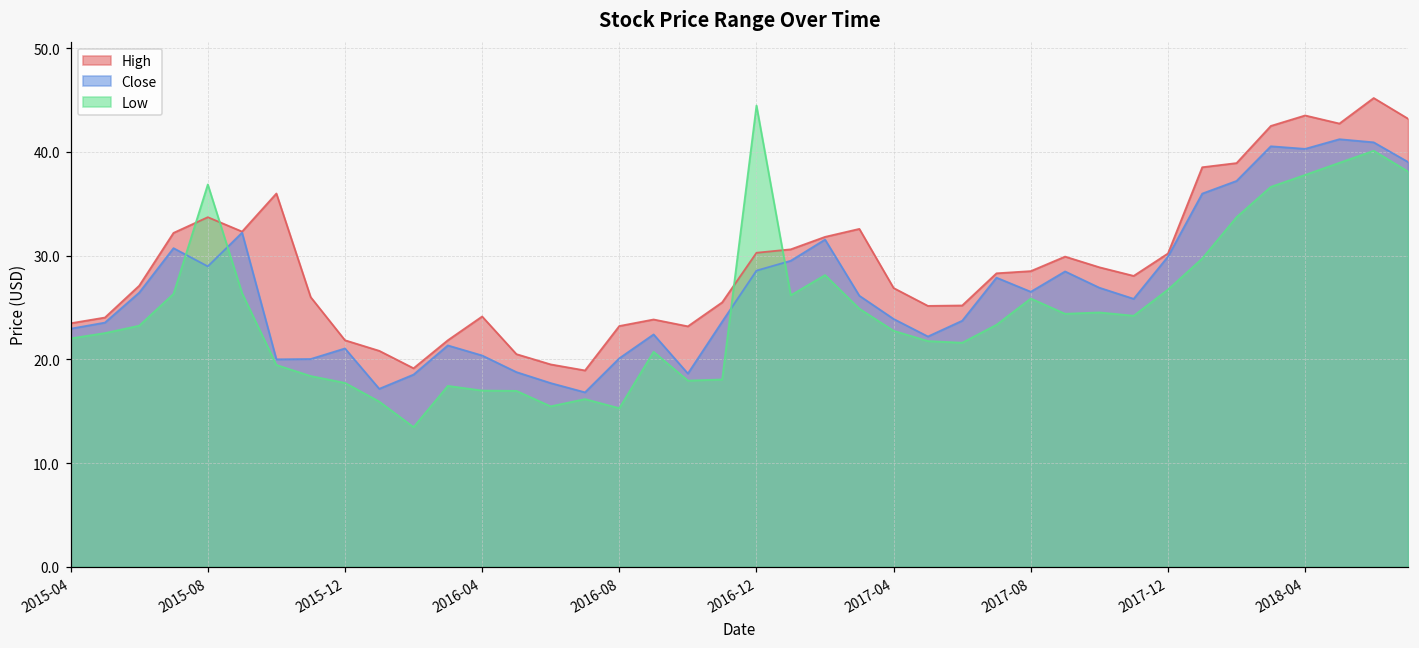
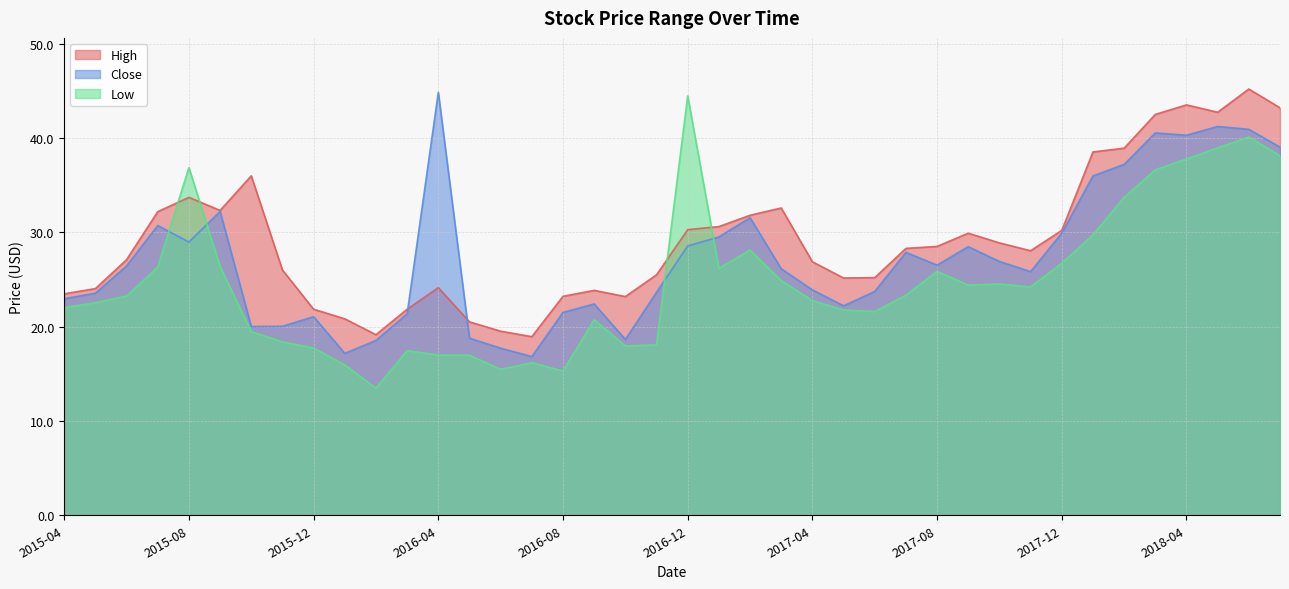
  {
    "High": {
      "2015-04": 23,
      "2015-08": 34,
      "2015-12": 22,
      "2016-04": 24,
      "2016-08": 23,
      "2016-12": 30,
      "2017-04": 27,
      "2017-08": 29,
      "2017-12": 30,
      "2018-04": 44
    },
    "Close": {
      "2015-04": 23,
      "2015-08": 29,
      "2015-12": 21,
-     "2016-04": 20,
-     "2016-08": 20,
+     "2016-04": 45,
+     "2016-08": 22,
      "2016-12": 29,
      "2017-04": 24,
      "2017-08": 27,
      "2017-12": 30,
      "2018-04": 40
    },
    "Low": {
      "2015-04": 22,
      "2015-08": 37,
      "2015-12": 18,
      "2016-04": 17,
      "2016-08": 15,
      "2016-12": 44,
      "2017-04": 23,
      "2017-08": 26,
      "2017-12": 27,
      "2018-04": 38
    }
  }
